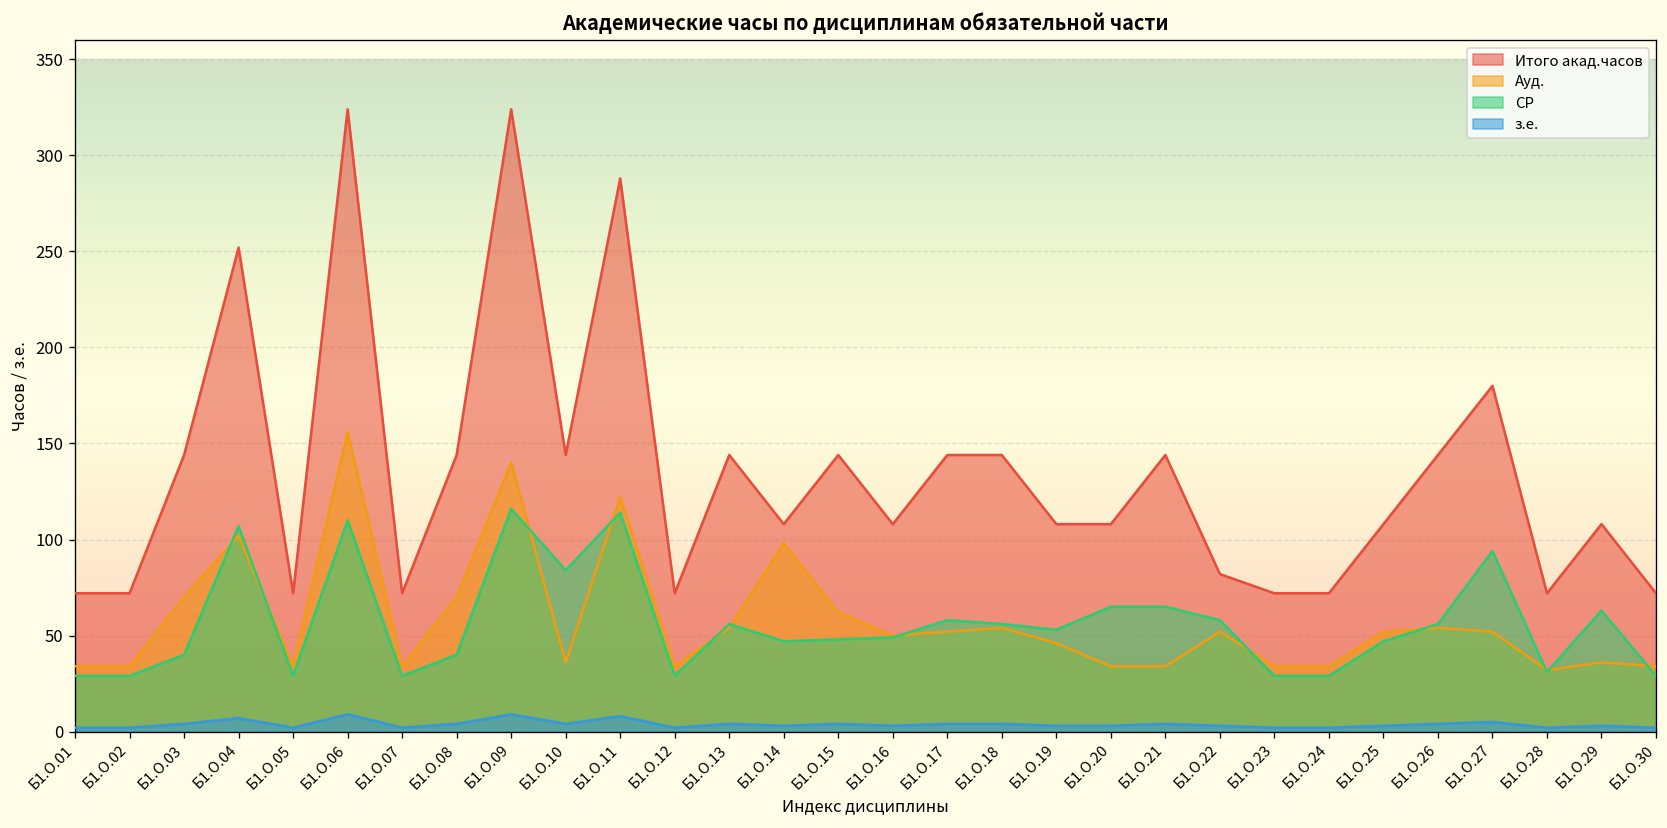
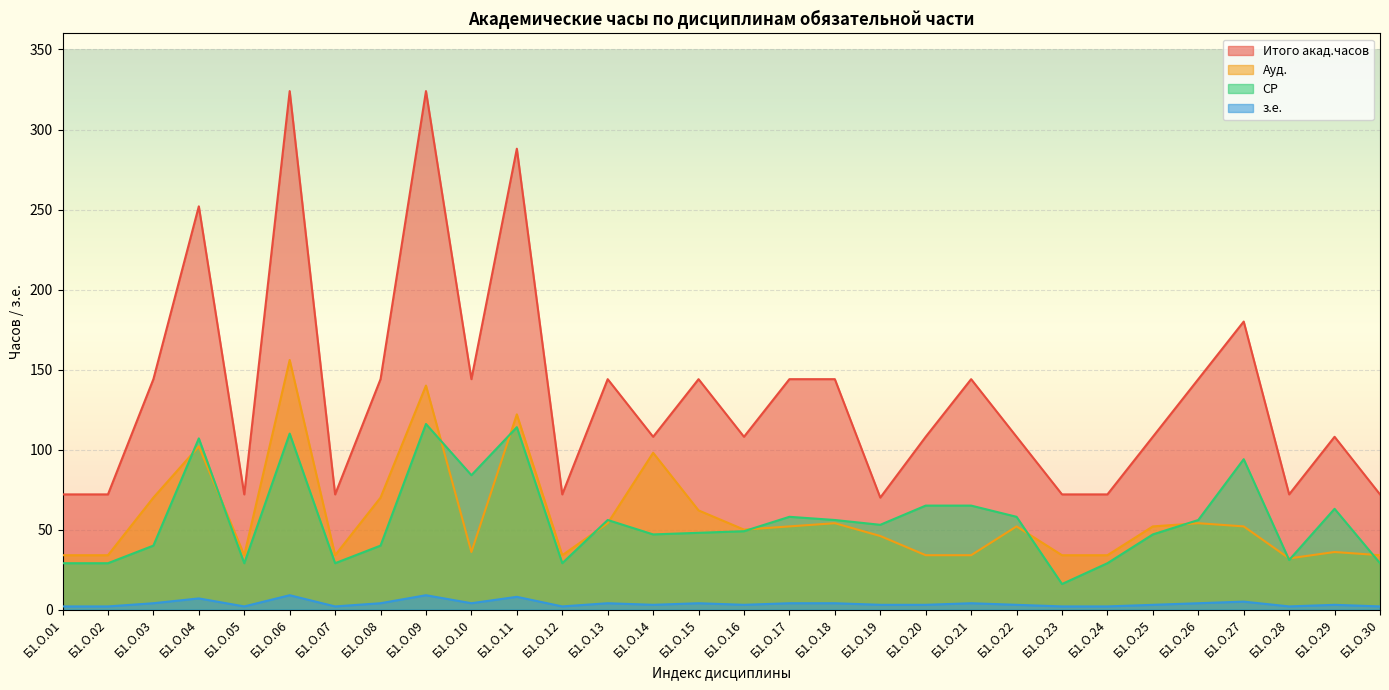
  {
    "Итого акад.часов": {
      "Б1.О.01": 72,
      "Б1.О.02": 72,
      "Б1.О.03": 144,
      "Б1.О.04": 252,
      "Б1.О.05": 72,
      "Б1.О.06": 324,
      "Б1.О.07": 72,
      "Б1.О.08": 144,
      "Б1.О.09": 324,
      "Б1.О.10": 144,
      "Б1.О.11": 288,
      "Б1.О.12": 72,
      "Б1.О.13": 144,
      "Б1.О.14": 108,
      "Б1.О.15": 144,
      "Б1.О.16": 108,
      "Б1.О.17": 144,
      "Б1.О.18": 144,
-     "Б1.О.19": 108,
+     "Б1.О.19": 70,
      "Б1.О.20": 108,
      "Б1.О.21": 144,
-     "Б1.О.22": 82,
+     "Б1.О.22": 108,
      "Б1.О.23": 72,
      "Б1.О.24": 72,
      "Б1.О.25": 108,
      "Б1.О.26": 144,
      "Б1.О.27": 180,
      "Б1.О.28": 72,
      "Б1.О.29": 108,
      "Б1.О.30": 72
    },
    "Ауд.": {
      "Б1.О.01": 34,
      "Б1.О.02": 34,
      "Б1.О.03": 70,
      "Б1.О.04": 102,
      "Б1.О.05": 34,
      "Б1.О.06": 156,
      "Б1.О.07": 34,
      "Б1.О.08": 70,
      "Б1.О.09": 140,
      "Б1.О.10": 36,
      "Б1.О.11": 122,
      "Б1.О.12": 34,
      "Б1.О.13": 54,
      "Б1.О.14": 98,
      "Б1.О.15": 62,
      "Б1.О.17": 52,
      "Б1.О.18": 54,
      "Б1.О.19": 46,
      "Б1.О.20": 34,
      "Б1.О.21": 34,
      "Б1.О.22": 52,
      "Б1.О.23": 34,
      "Б1.О.24": 34,
      "Б1.О.25": 52,
      "Б1.О.26": 54,
      "Б1.О.27": 52,
      "Б1.О.29": 36,
      "Б1.О.30": 34
    },
    "СР": {
      "Б1.О.01": 29,
      "Б1.О.02": 29,
      "Б1.О.03": 40,
      "Б1.О.04": 107,
      "Б1.О.05": 29,
      "Б1.О.06": 110,
      "Б1.О.07": 29,
      "Б1.О.08": 40,
      "Б1.О.09": 116,
      "Б1.О.10": 84,
      "Б1.О.11": 114,
      "Б1.О.12": 29,
      "Б1.О.13": 56,
      "Б1.О.14": 47,
      "Б1.О.15": 48,
      "Б1.О.17": 58,
      "Б1.О.18": 56,
      "Б1.О.19": 53,
      "Б1.О.20": 65,
      "Б1.О.21": 65,
      "Б1.О.22": 58,
-     "Б1.О.23": 29,
+     "Б1.О.23": 16,
      "Б1.О.24": 29,
      "Б1.О.25": 47,
      "Б1.О.26": 56,
      "Б1.О.27": 94,
      "Б1.О.29": 63,
      "Б1.О.30": 29
    },
    "з.е.": {
      "Б1.О.01": 2,
      "Б1.О.02": 2,
      "Б1.О.03": 4,
      "Б1.О.04": 7,
      "Б1.О.05": 2,
      "Б1.О.06": 9,
      "Б1.О.07": 2,
      "Б1.О.08": 4,
      "Б1.О.09": 9,
      "Б1.О.10": 4,
      "Б1.О.11": 8,
      "Б1.О.12": 2,
      "Б1.О.13": 4,
      "Б1.О.14": 3,
      "Б1.О.15": 4,
      "Б1.О.16": 3,
      "Б1.О.17": 4,
      "Б1.О.18": 4,
      "Б1.О.19": 3,
      "Б1.О.20": 3,
      "Б1.О.21": 4,
      "Б1.О.22": 3,
      "Б1.О.23": 2,
      "Б1.О.24": 2,
      "Б1.О.25": 3,
      "Б1.О.26": 4,
      "Б1.О.27": 5,
      "Б1.О.28": 2,
      "Б1.О.29": 3,
      "Б1.О.30": 2
    }
  }
